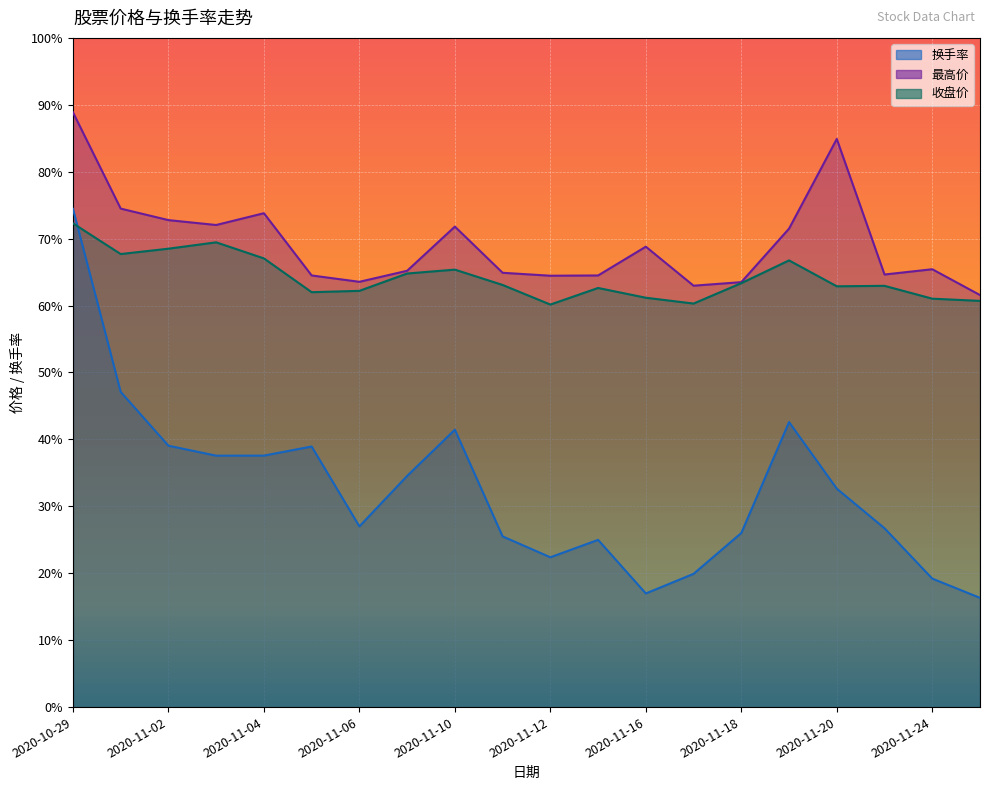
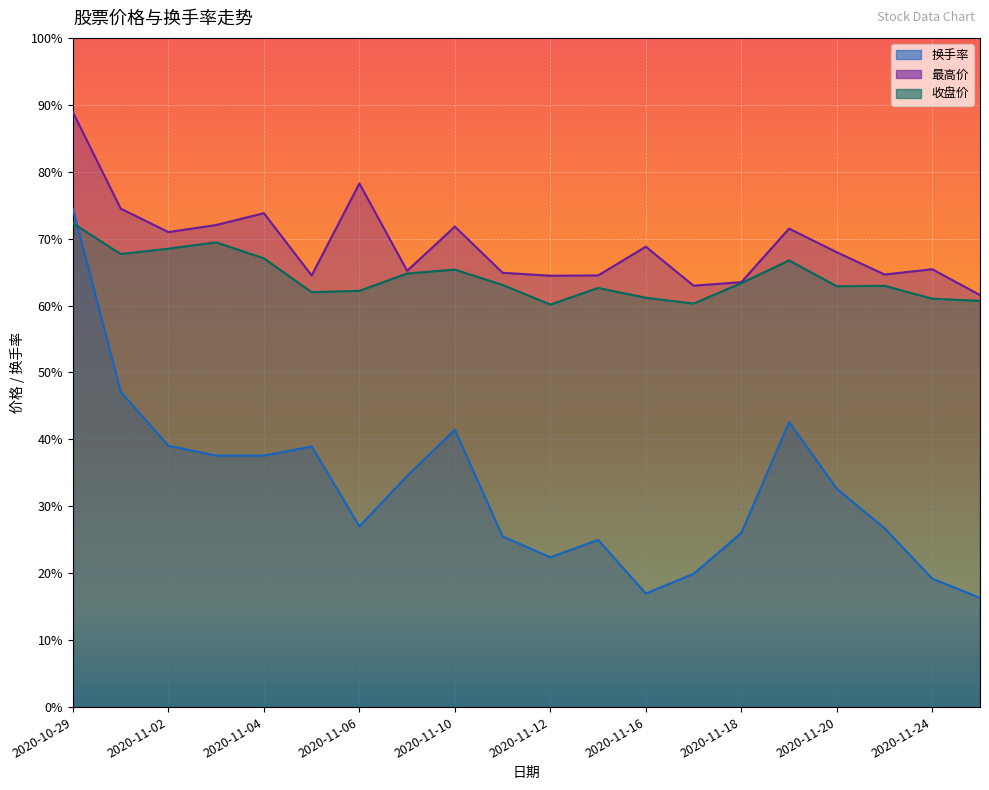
  {
    "最高价": {
      "2020-10-29": "89%",
-     "2020-11-02": "73%",
+     "2020-11-02": "71%",
      "2020-11-04": "74%",
-     "2020-11-06": "64%",
+     "2020-11-06": "78%",
      "2020-11-10": "72%",
      "2020-11-12": "64%",
      "2020-11-16": "69%",
-     "2020-11-20": "85%",
+     "2020-11-20": "68%",
      "2020-11-24": "65%"
    }
  }
